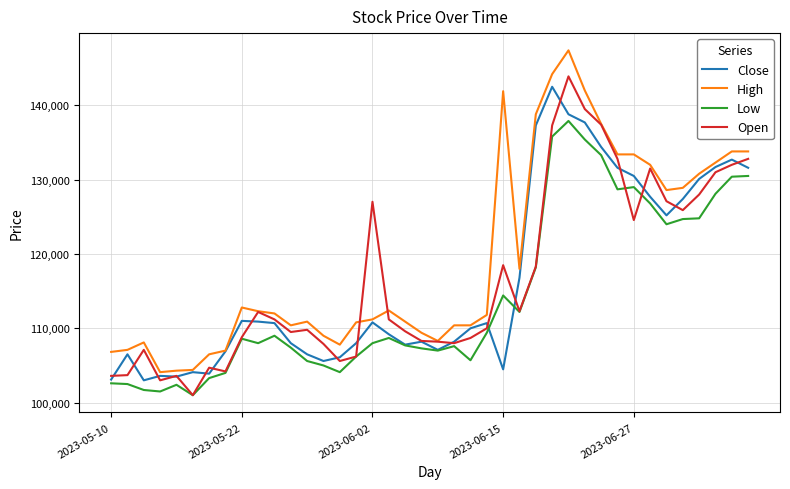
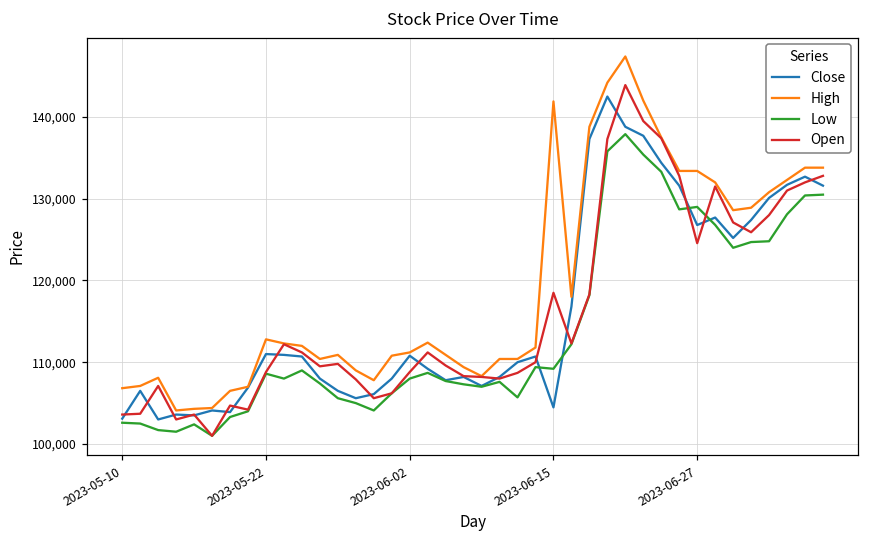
  {
    "Close": {
      "2023-05-10": "103,000",
      "2023-05-22": "111,000",
      "2023-06-02": "111,000",
      "2023-06-15": "104,000",
-     "2023-06-27": "131,000"
+     "2023-06-27": "127,000"
    },
    "High": {
      "2023-05-10": "107,000",
      "2023-05-22": "113,000",
      "2023-06-02": "111,000",
      "2023-06-15": "142,000",
      "2023-06-27": "133,000"
    },
    "Low": {
      "2023-05-10": "103,000",
      "2023-06-02": "108,000",
-     "2023-06-15": "114,000",
+     "2023-06-15": "109,000",
      "2023-06-27": "129,000"
    },
    "Open": {
      "2023-05-10": "104,000",
-     "2023-06-02": "127,000",
+     "2023-06-02": "109,000",
      "2023-06-15": "118,000",
      "2023-06-27": "125,000"
    }
  }
